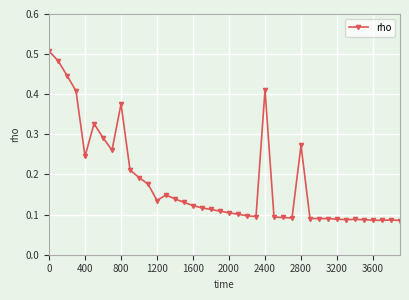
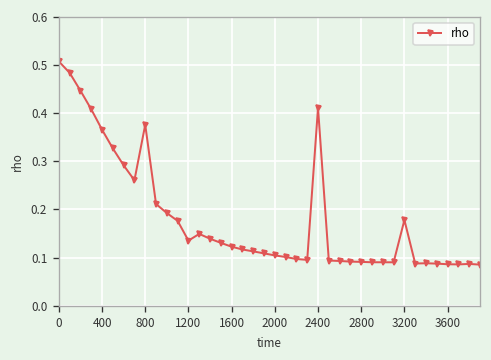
  {
    "0": 0.51,
-   "400": 0.25,
+   "400": 0.37,
    "800": 0.38,
    "1200": 0.14,
    "1600": 0.12,
    "2000": 0.10,
    "2400": 0.41,
-   "2800": 0.27,
-   "3200": 0.09,
+   "2800": 0.09,
+   "3200": 0.18,
    "3600": 0.09
  }
